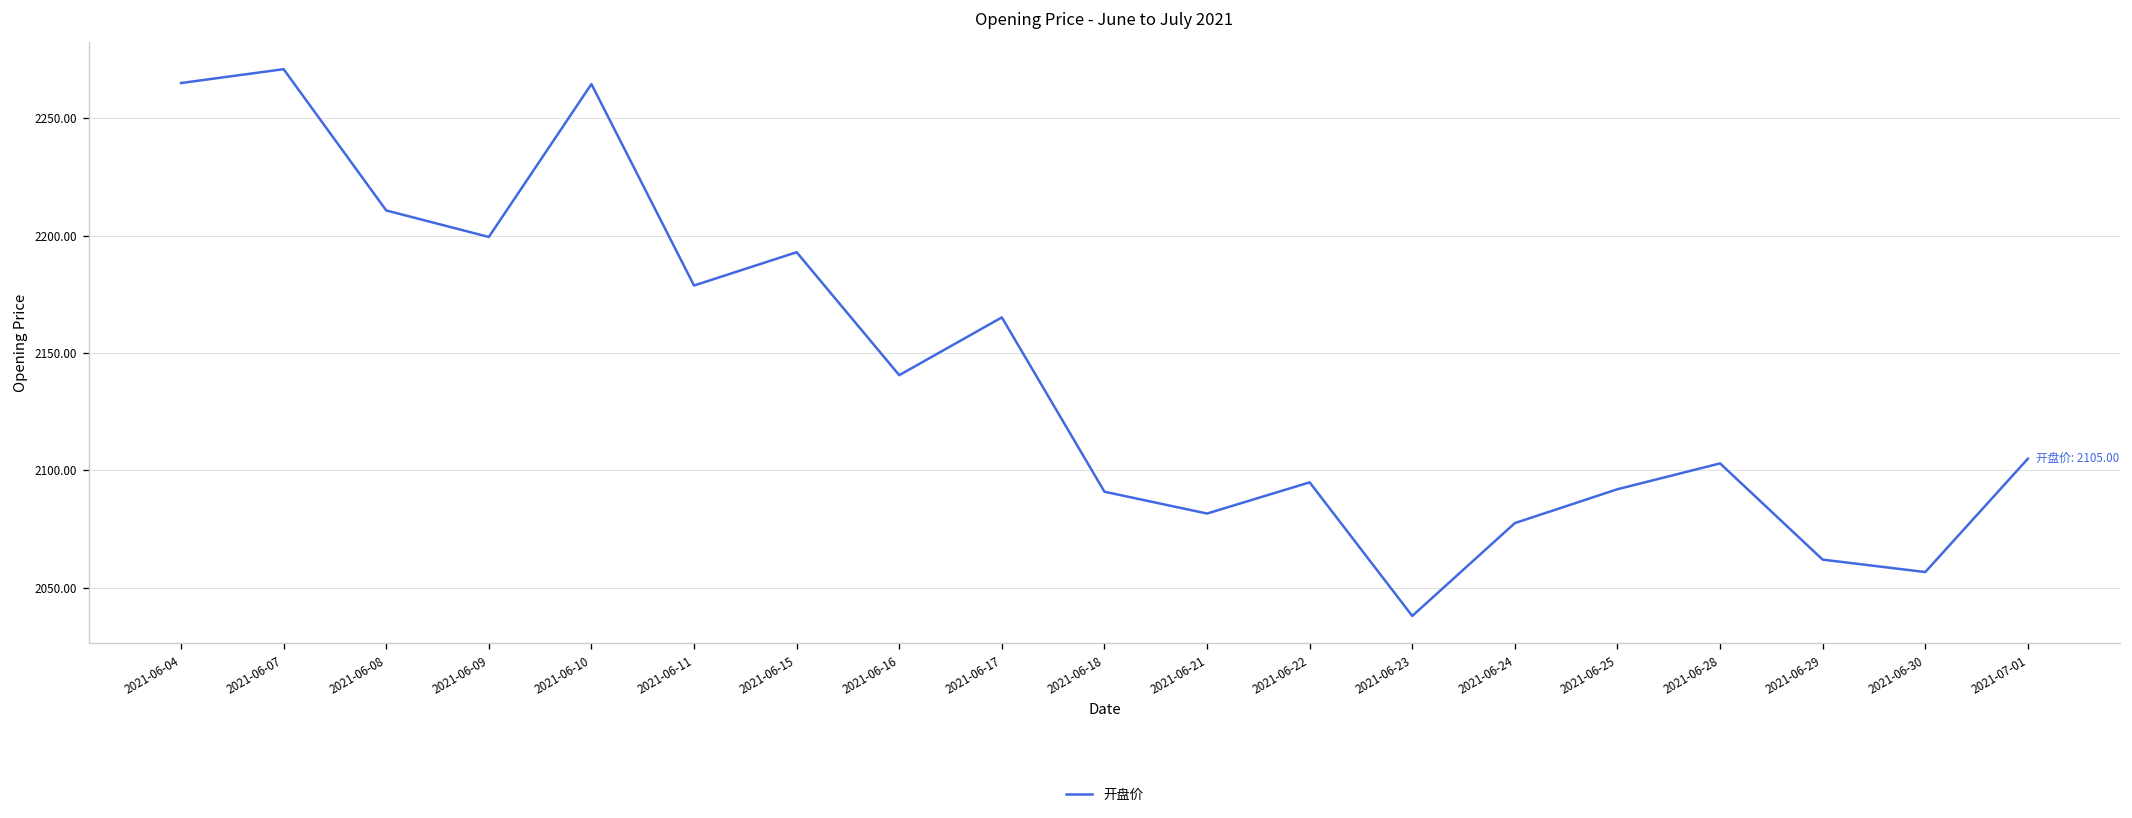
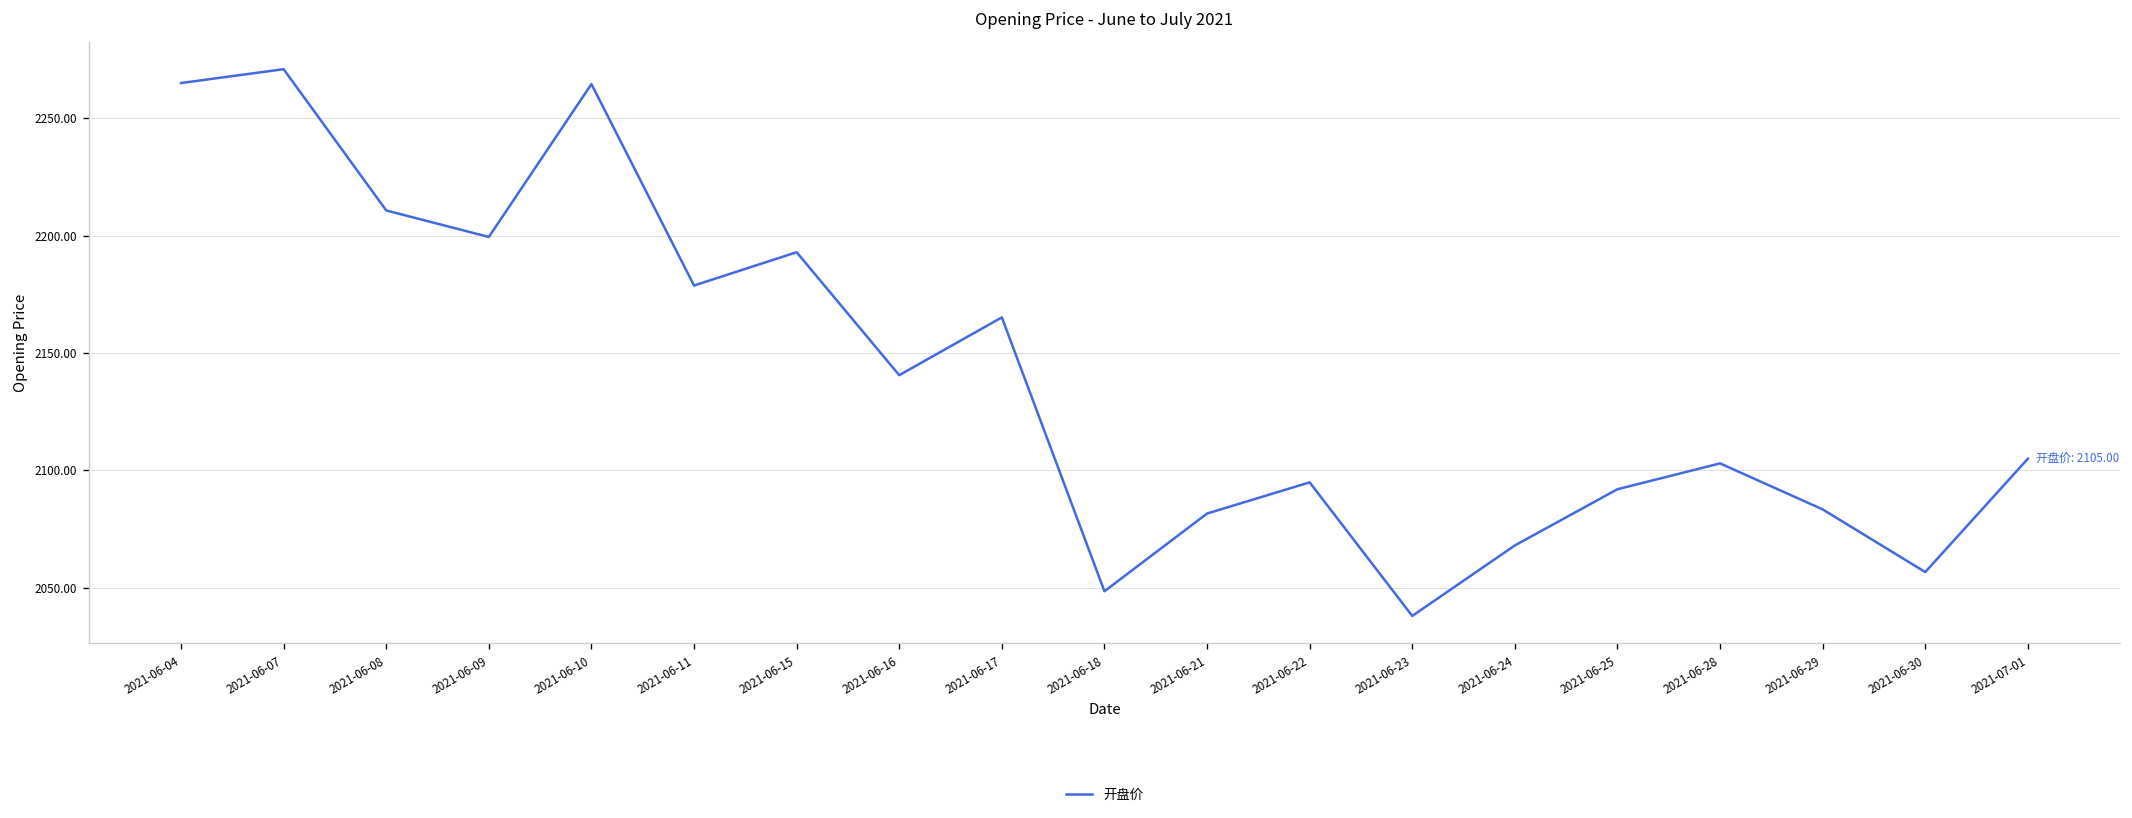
  {
    "2021-06-04": 2265,
    "2021-06-07": 2271,
    "2021-06-08": 2211,
    "2021-06-09": 2200,
    "2021-06-10": 2265,
    "2021-06-11": 2179,
    "2021-06-15": 2193,
    "2021-06-16": 2141,
    "2021-06-17": 2165,
-   "2021-06-18": 2091,
+   "2021-06-18": 2049,
    "2021-06-21": 2082,
    "2021-06-22": 2095,
    "2021-06-23": 2038,
-   "2021-06-24": 2078,
+   "2021-06-24": 2068,
    "2021-06-25": 2092,
    "2021-06-28": 2103,
-   "2021-06-29": 2062,
+   "2021-06-29": 2083,
    "2021-06-30": 2057
  }
